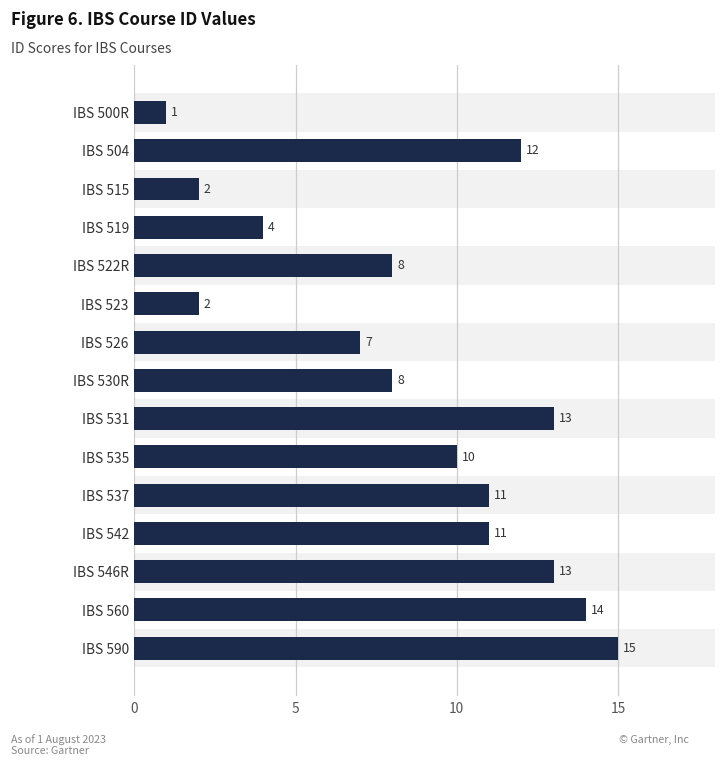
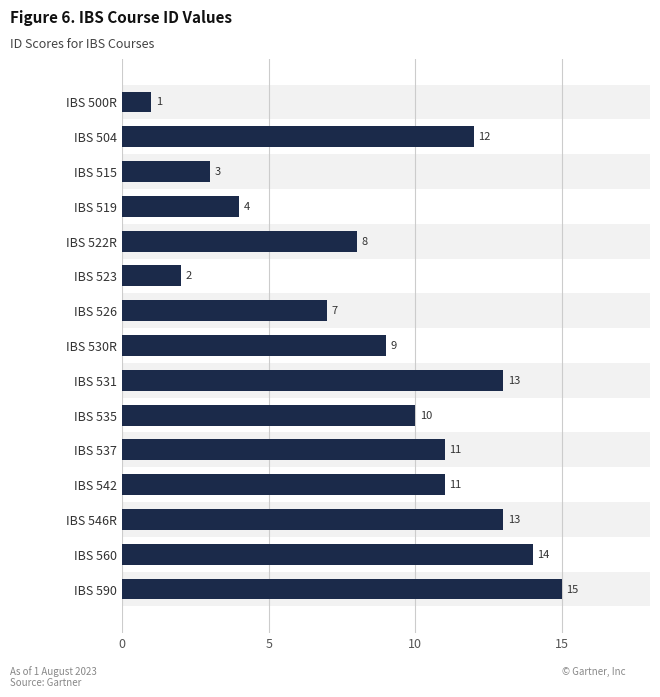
  {
    "IBS 500R": 1,
    "IBS 504": 12,
-   "IBS 515": 2,
+   "IBS 515": 3,
    "IBS 519": 4,
    "IBS 522R": 8,
    "IBS 523": 2,
    "IBS 526": 7,
-   "IBS 530R": 8,
+   "IBS 530R": 9,
    "IBS 531": 13,
    "IBS 535": 10,
    "IBS 537": 11,
    "IBS 542": 11,
    "IBS 546R": 13,
    "IBS 560": 14,
    "IBS 590": 15
  }
